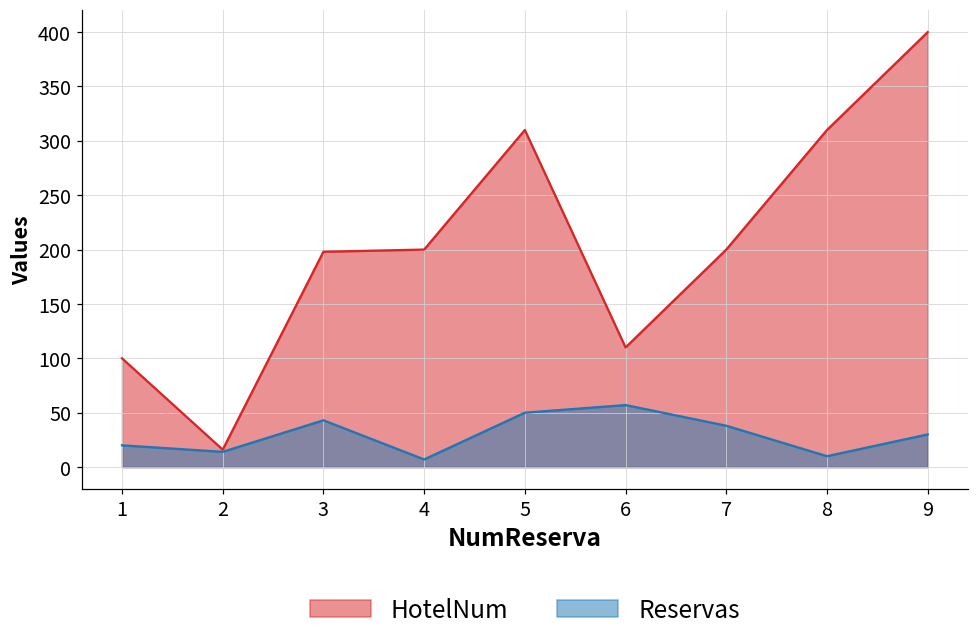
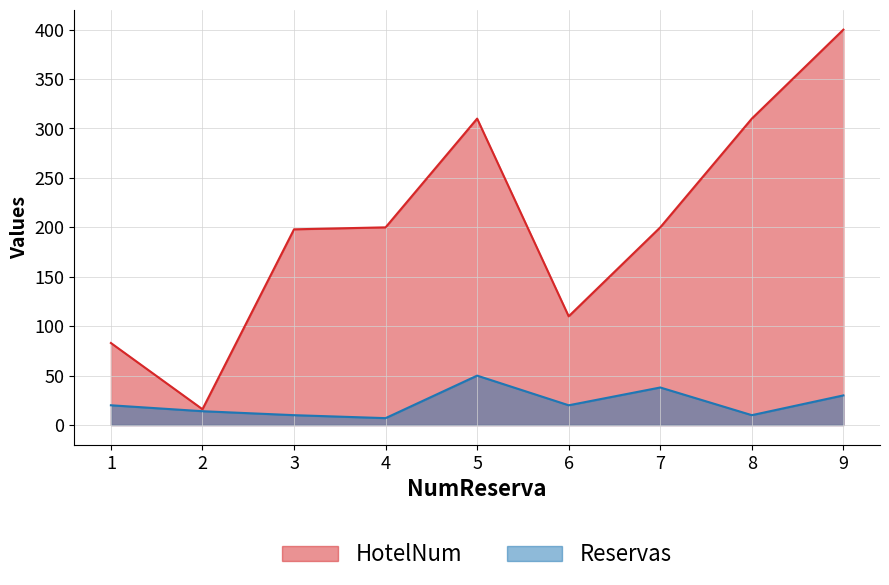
  {
    "HotelNum": {
-     "1": 100,
+     "1": 80,
      "3": 200,
      "4": 200,
      "5": 310,
      "6": 110,
      "7": 200,
      "8": 310,
      "9": 400
    },
    "Reservas": {
      "1": 20,
-     "3": 40,
+     "3": 10,
      "4": 10,
      "5": 50,
-     "6": 60,
+     "6": 20,
      "7": 40,
      "8": 10,
      "9": 30
    }
  }
